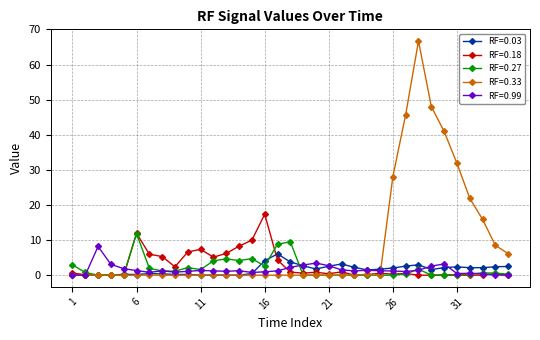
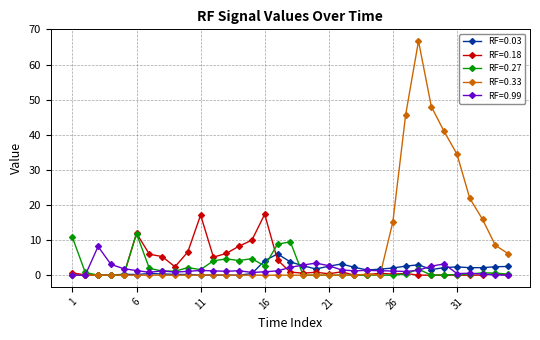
  {
    "RF=0.03": {
      "16": 4,
      "26": 2,
      "31": 2
    },
    "RF=0.18": {
-     "11": 7,
+     "11": 17,
      "16": 17
    },
    "RF=0.27": {
-     "1": 3,
+     "1": 11,
      "16": 3
    },
    "RF=0.33": {
      "16": 0,
-     "26": 28,
-     "31": 32
+     "26": 15,
+     "31": 35
    },
    "RF=0.99": {
      "6": 1,
      "16": 1,
      "26": 1
    }
  }
